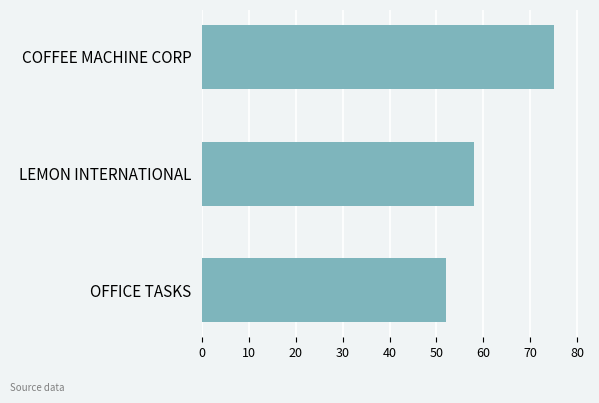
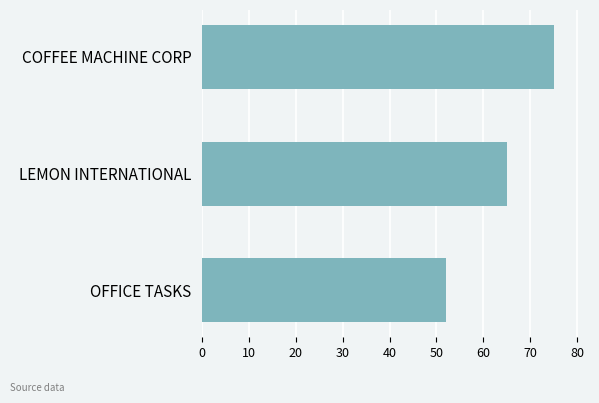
  {
    "COFFEE MACHINE CORP": 75,
-   "LEMON INTERNATIONAL": 58,
+   "LEMON INTERNATIONAL": 65,
    "OFFICE TASKS": 52
  }
